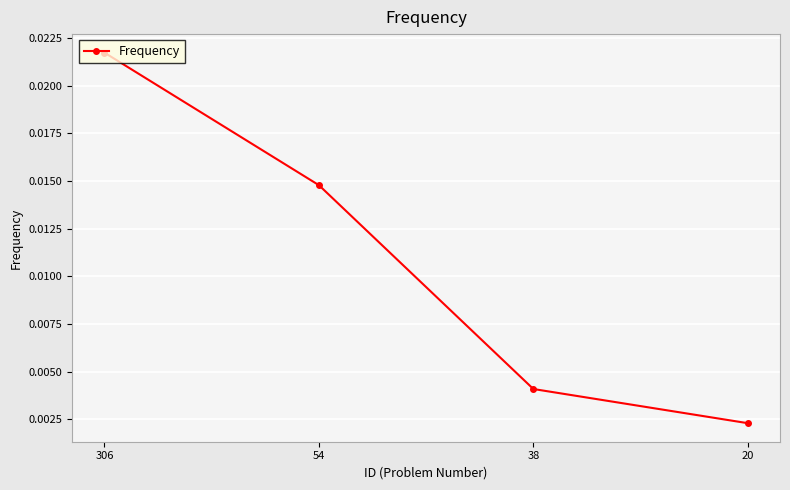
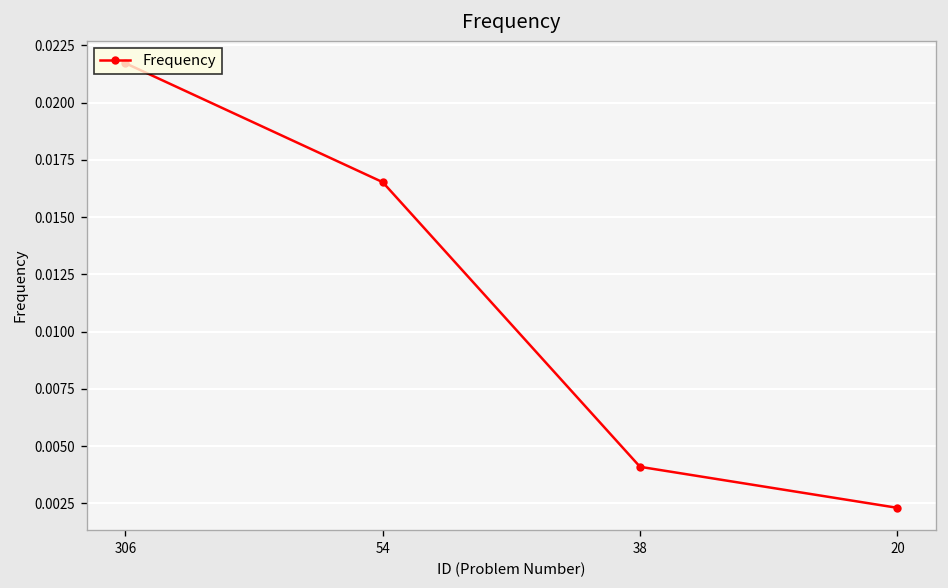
  {
-   "54": 0.0148,
+   "54": 0.0165,
    "38": 0.0041,
    "20": 0.0023
  }
